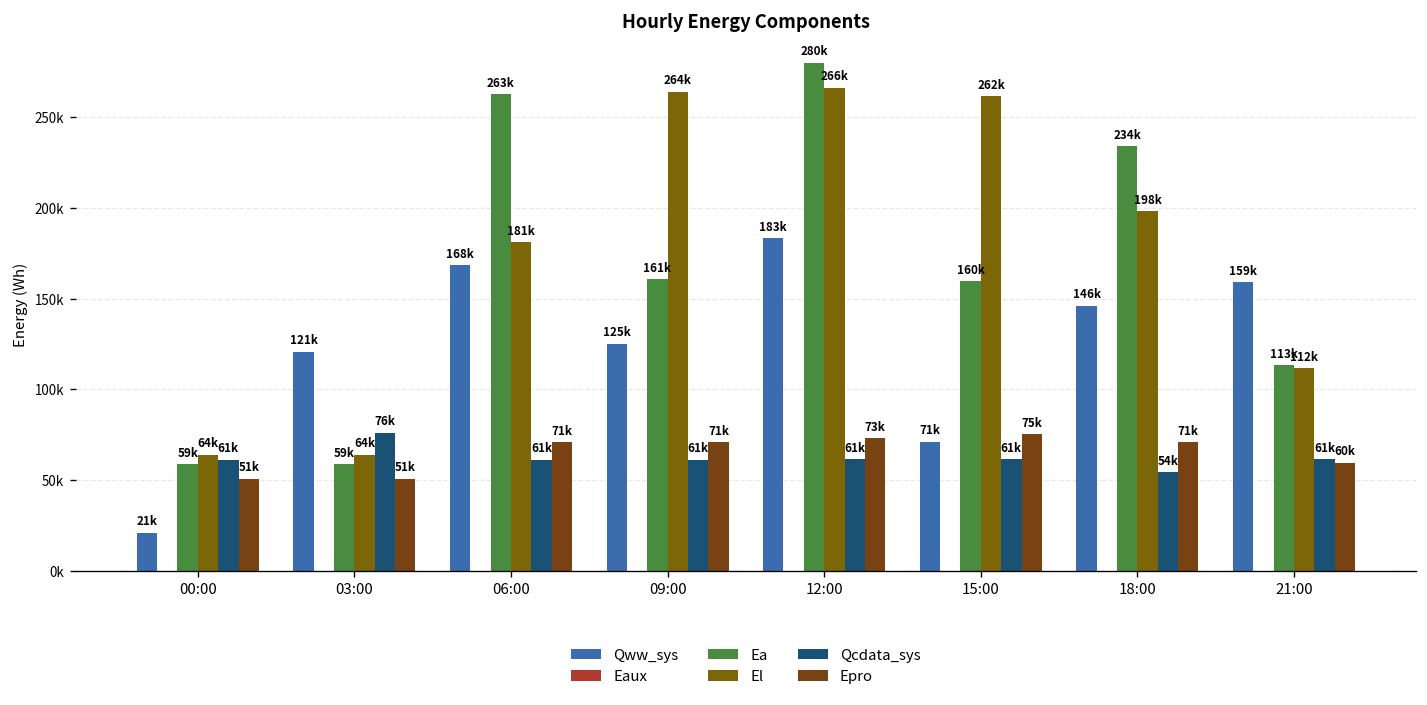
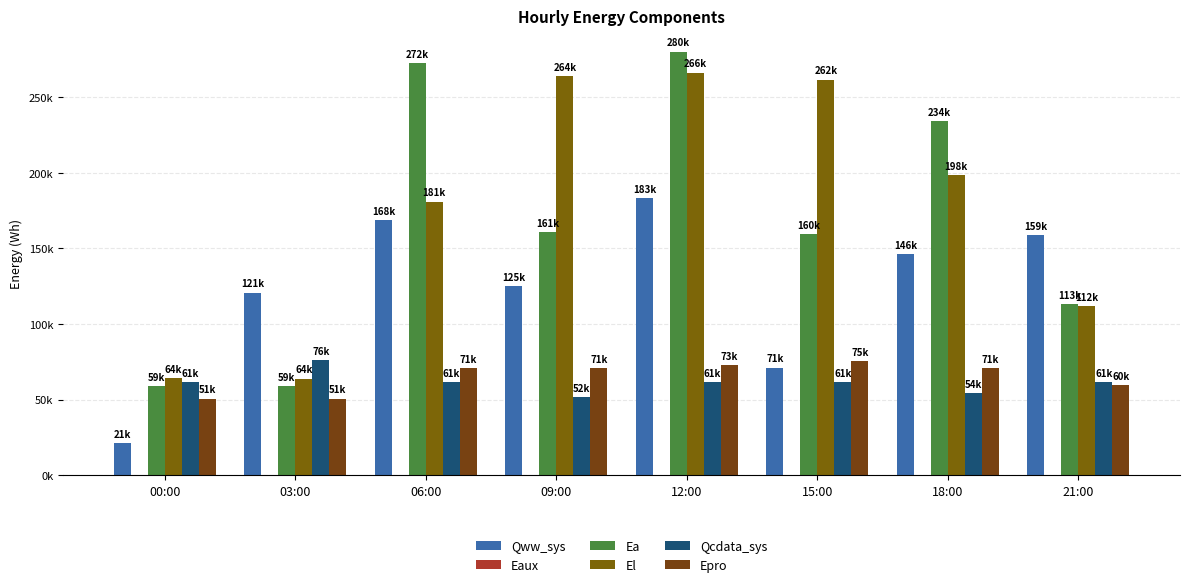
  {
    "Qww_sys": {
      "00:00": "21k",
      "03:00": "121k",
      "06:00": "168k",
      "09:00": "125k",
      "12:00": "183k",
      "15:00": "71k",
      "18:00": "146k",
      "21:00": "159k"
    },
    "Ea": {
      "00:00": "59k",
      "03:00": "59k",
-     "06:00": "263k",
+     "06:00": "272k",
      "09:00": "161k",
      "12:00": "280k",
      "15:00": "160k",
      "18:00": "234k"
    },
    "Qcdata_sys": {
      "00:00": "61k",
      "03:00": "76k",
      "06:00": "61k",
-     "09:00": "61k",
+     "09:00": "52k",
      "12:00": "61k",
      "15:00": "61k",
      "18:00": "54k",
      "21:00": "61k"
    }
  }
